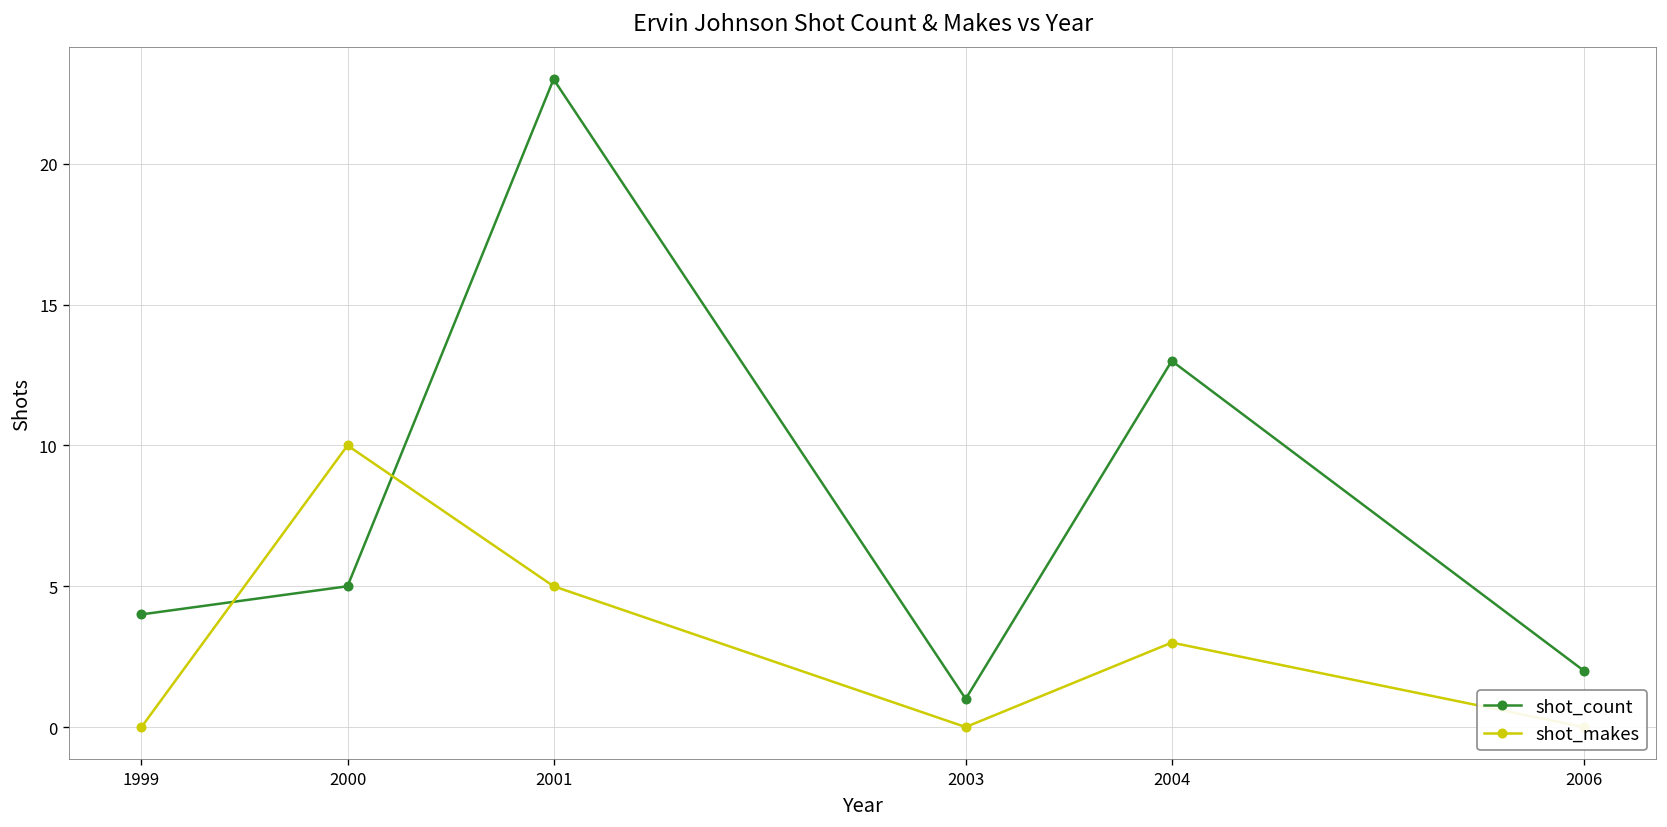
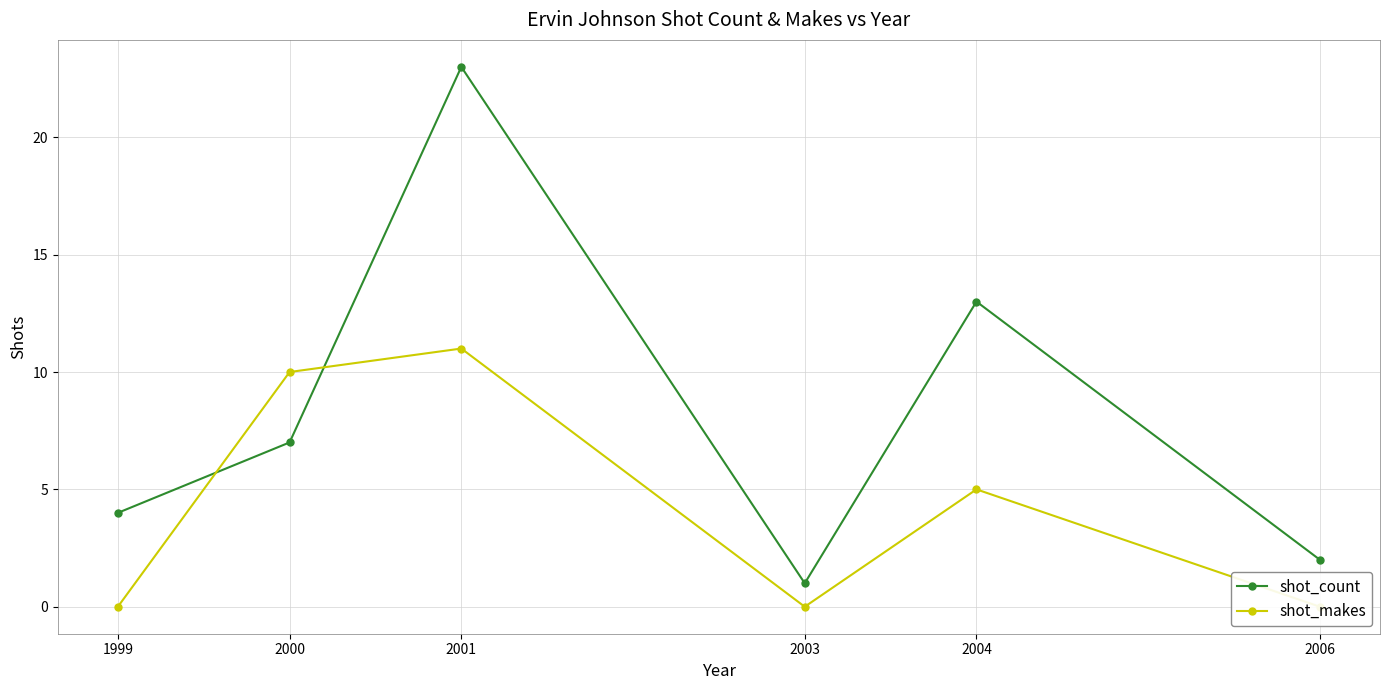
  {
    "shot_count": {
      "1999": 4,
-     "2000": 5,
+     "2000": 7,
      "2001": 23,
      "2003": 1,
      "2004": 13,
      "2006": 2
    },
    "shot_makes": {
      "1999": 0,
      "2000": 10,
-     "2001": 5,
+     "2001": 11,
      "2003": 0,
-     "2004": 3
+     "2004": 5
    }
  }
